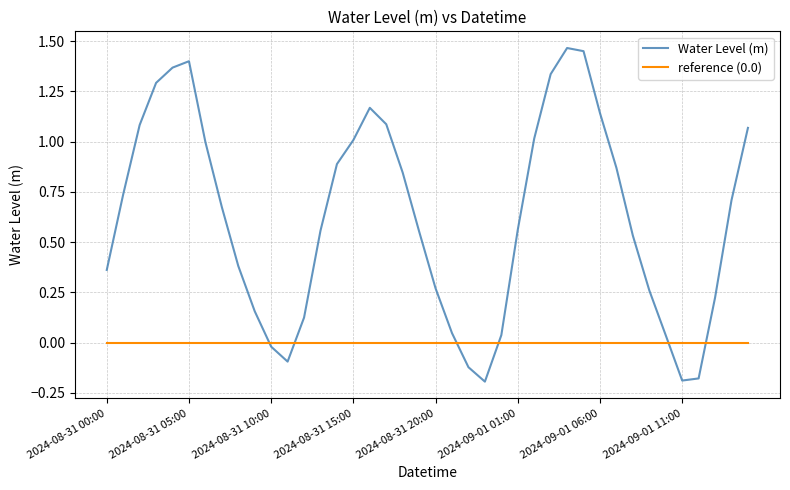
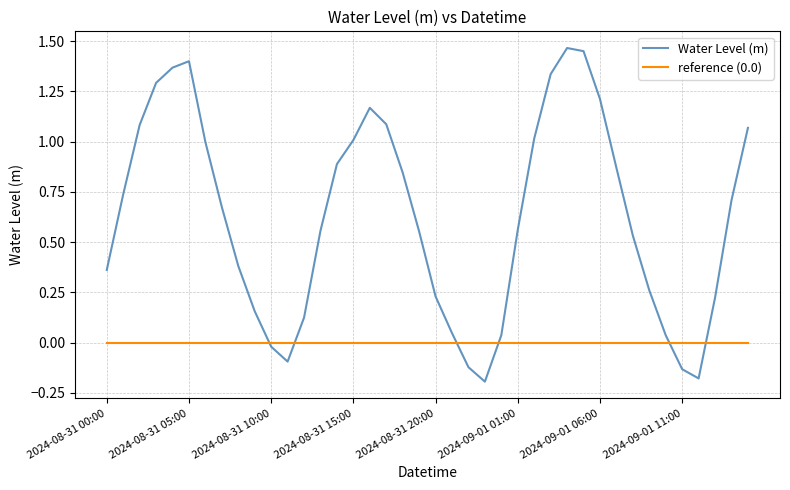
  {
    "Water Level (m)": {
      "2024-08-31 00:00": 0.36,
      "2024-08-31 05:00": 1.40,
      "2024-08-31 10:00": -0.02,
      "2024-08-31 15:00": 1.01,
-     "2024-08-31 20:00": 0.27,
+     "2024-08-31 20:00": 0.23,
      "2024-09-01 01:00": 0.56,
-     "2024-09-01 06:00": 1.14,
-     "2024-09-01 11:00": -0.19
+     "2024-09-01 06:00": 1.21,
+     "2024-09-01 11:00": -0.13
    },
    "reference (0.0)": {
      "2024-08-31 00:00": 0.00,
      "2024-08-31 05:00": 0.00,
      "2024-08-31 10:00": 0.00,
      "2024-08-31 15:00": 0.00,
      "2024-08-31 20:00": 0.00,
      "2024-09-01 01:00": 0.00,
      "2024-09-01 06:00": 0.00,
      "2024-09-01 11:00": 0.00
    }
  }
